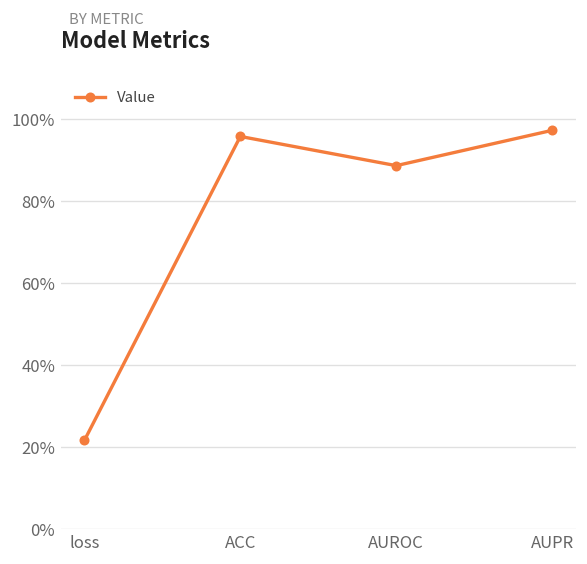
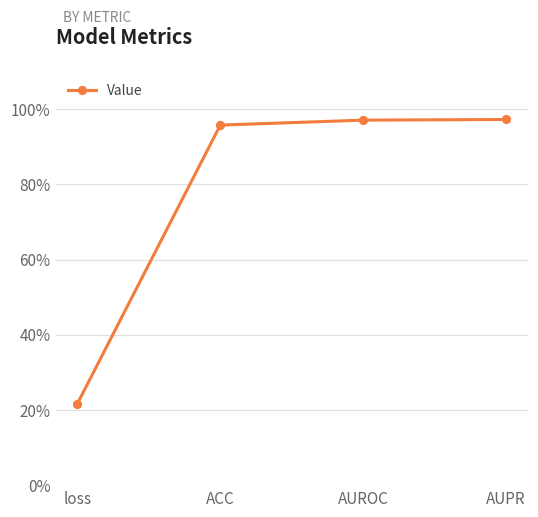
  {
    "loss": "22%",
    "ACC": "96%",
-   "AUROC": "89%",
+   "AUROC": "97%",
    "AUPR": "97%"
  }
